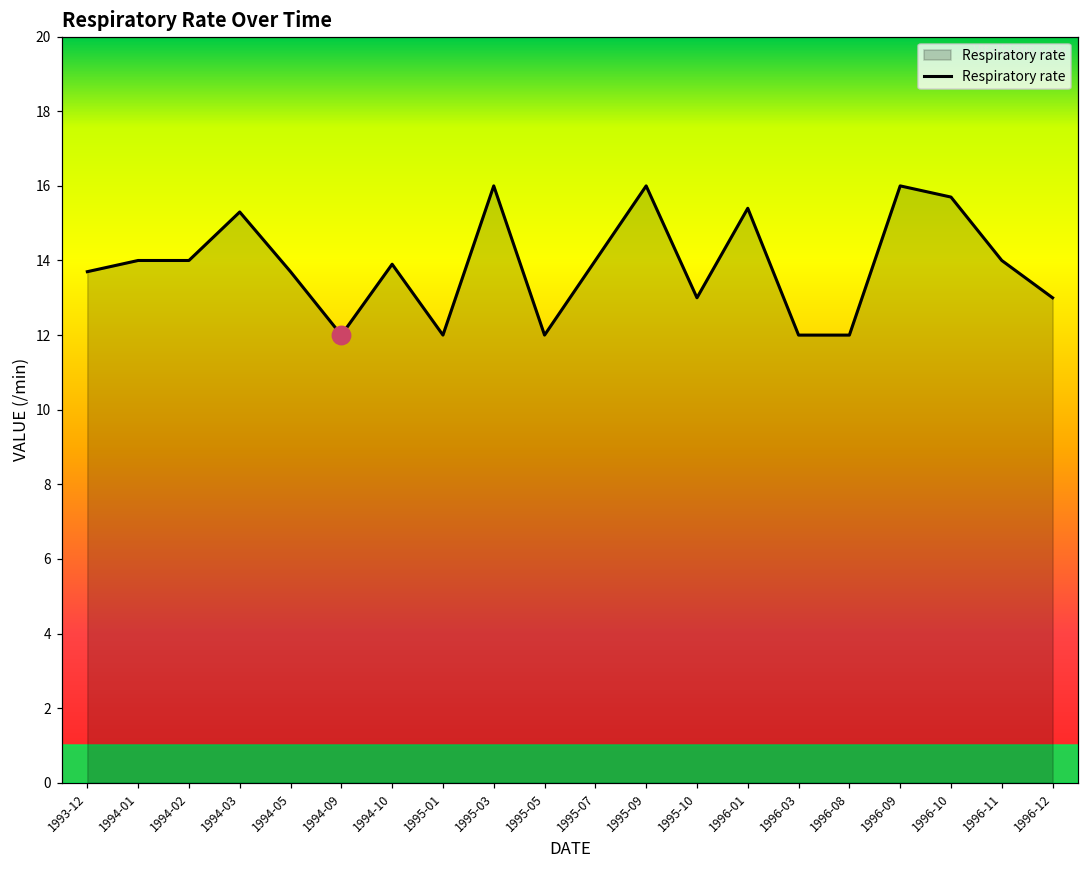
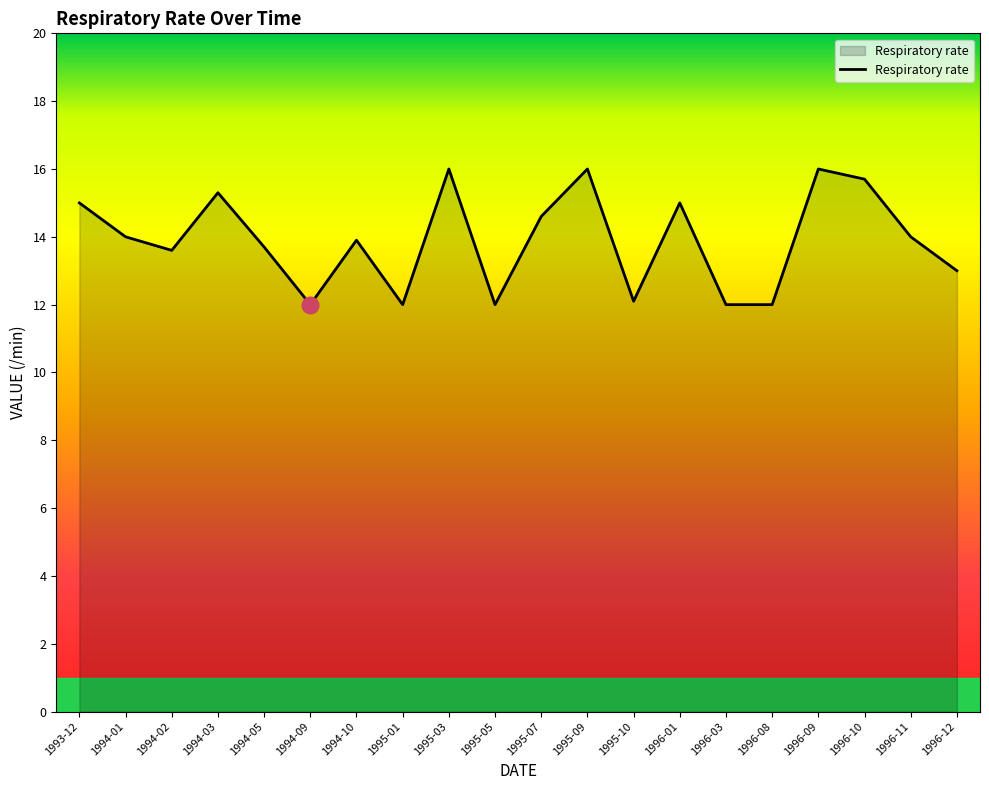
  {
    "Respiratory rate": {
-     "1993-12": 13.7,
+     "1993-12": 15.0,
      "1994-01": 14.0,
-     "1994-02": 14.0,
+     "1994-02": 13.6,
      "1994-03": 15.3,
      "1994-05": 13.7,
      "1994-10": 13.9,
      "1995-01": 12.0,
      "1995-03": 16.0,
      "1995-05": 12.0,
-     "1995-07": 14.0,
+     "1995-07": 14.6,
      "1995-09": 16.0,
-     "1995-10": 13.0,
-     "1996-01": 15.4,
+     "1995-10": 12.1,
+     "1996-01": 15.0,
      "1996-03": 12.0,
      "1996-08": 12.0,
      "1996-09": 16.0,
      "1996-10": 15.7,
      "1996-11": 14.0,
      "1996-12": 13.0
    }
  }
